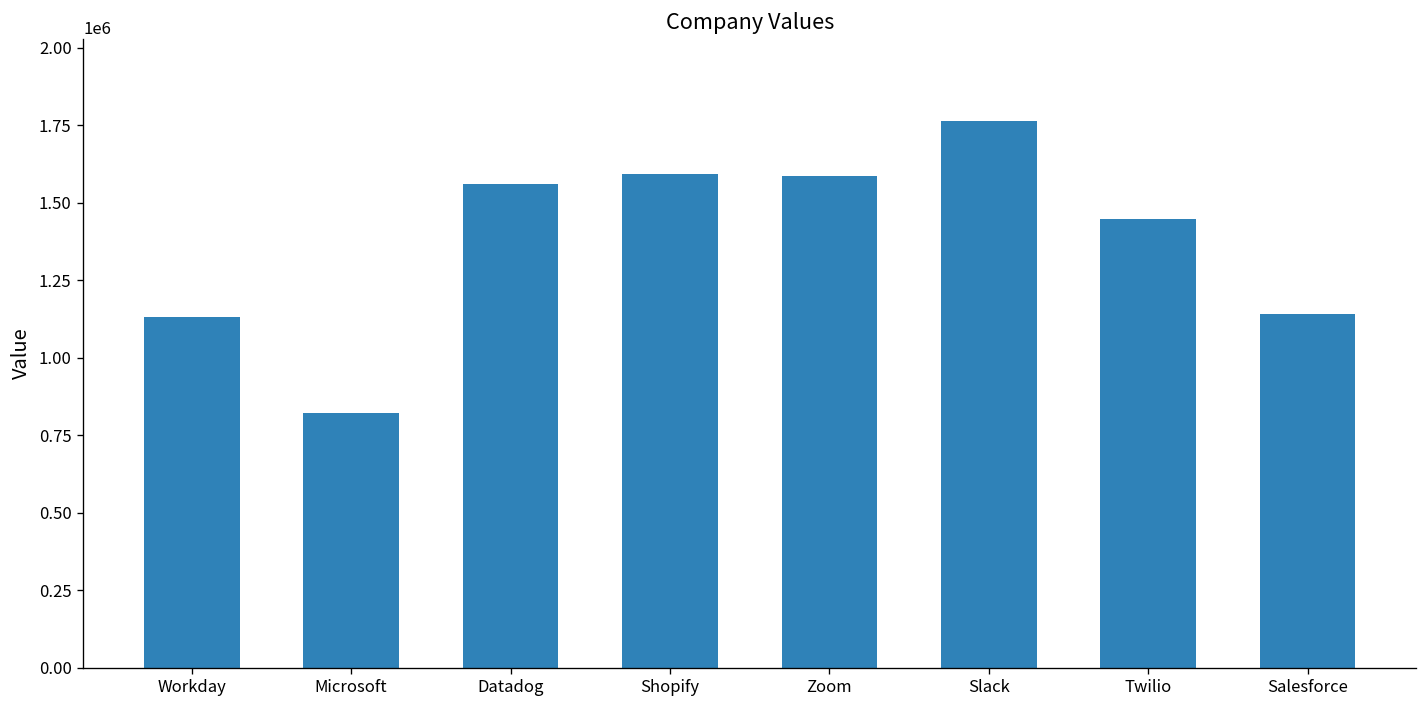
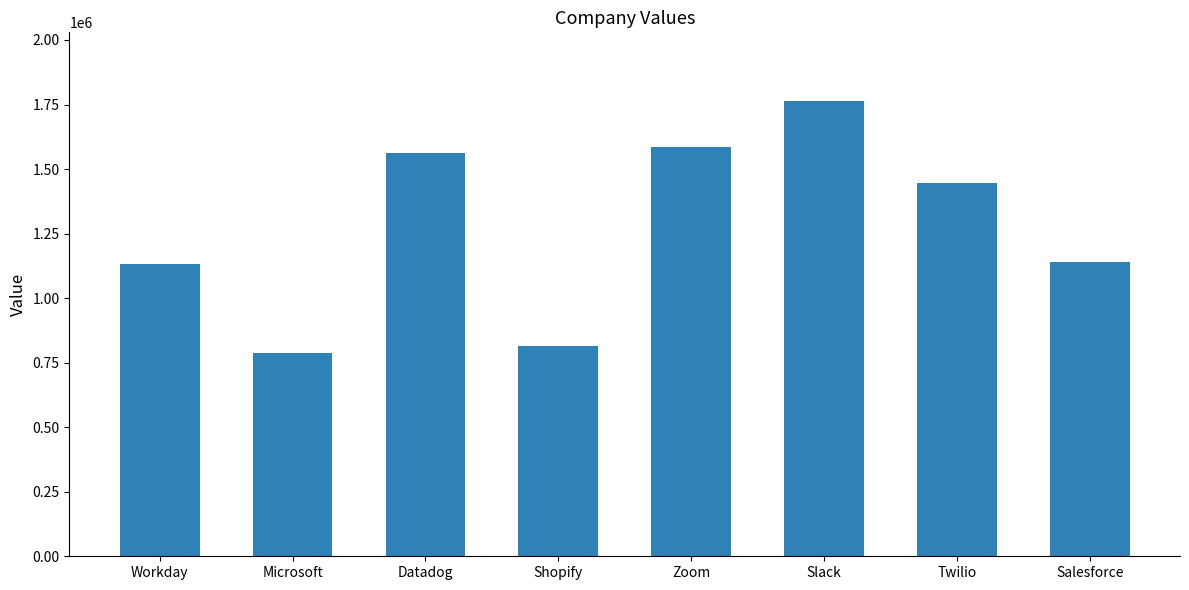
  {
    "Workday": 1130000,
-   "Microsoft": 820000,
+   "Microsoft": 790000,
    "Datadog": 1560000,
-   "Shopify": 1590000,
+   "Shopify": 810000,
    "Zoom": 1590000,
    "Slack": 1760000,
    "Twilio": 1450000,
    "Salesforce": 1140000
  }
